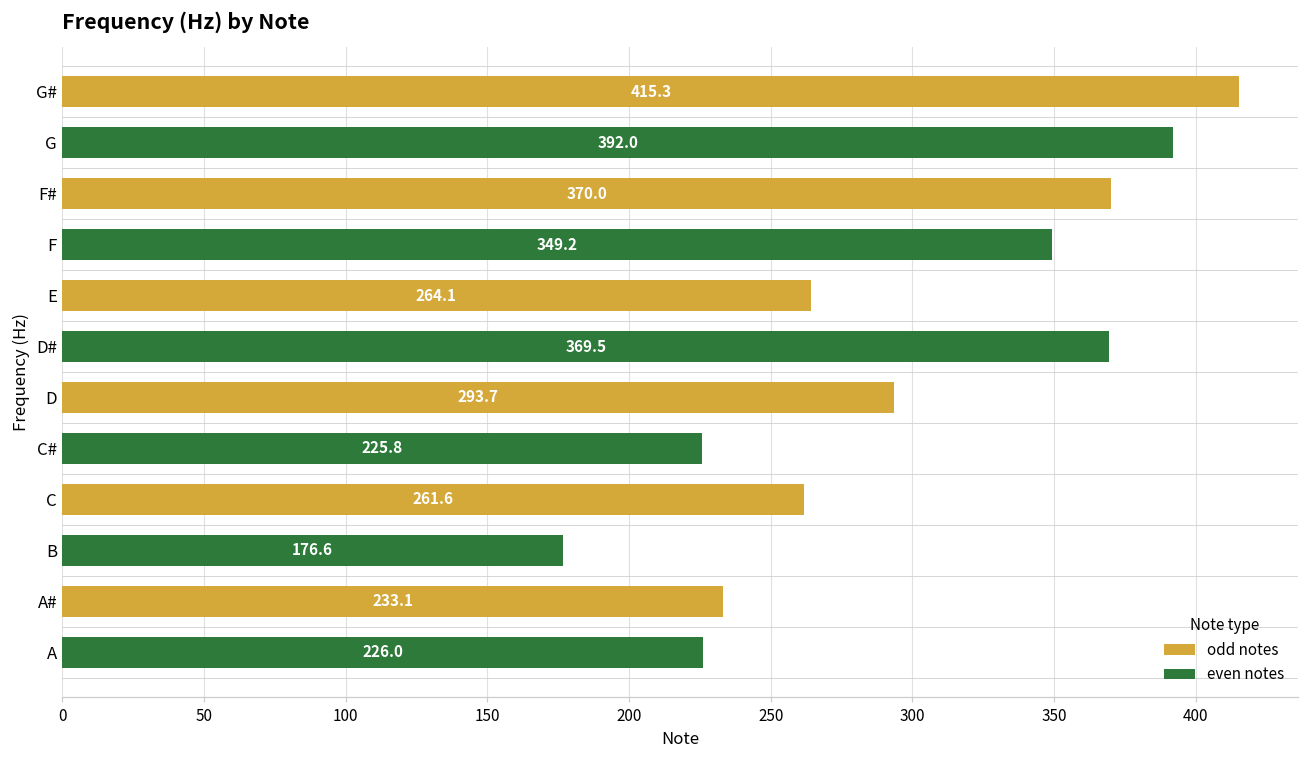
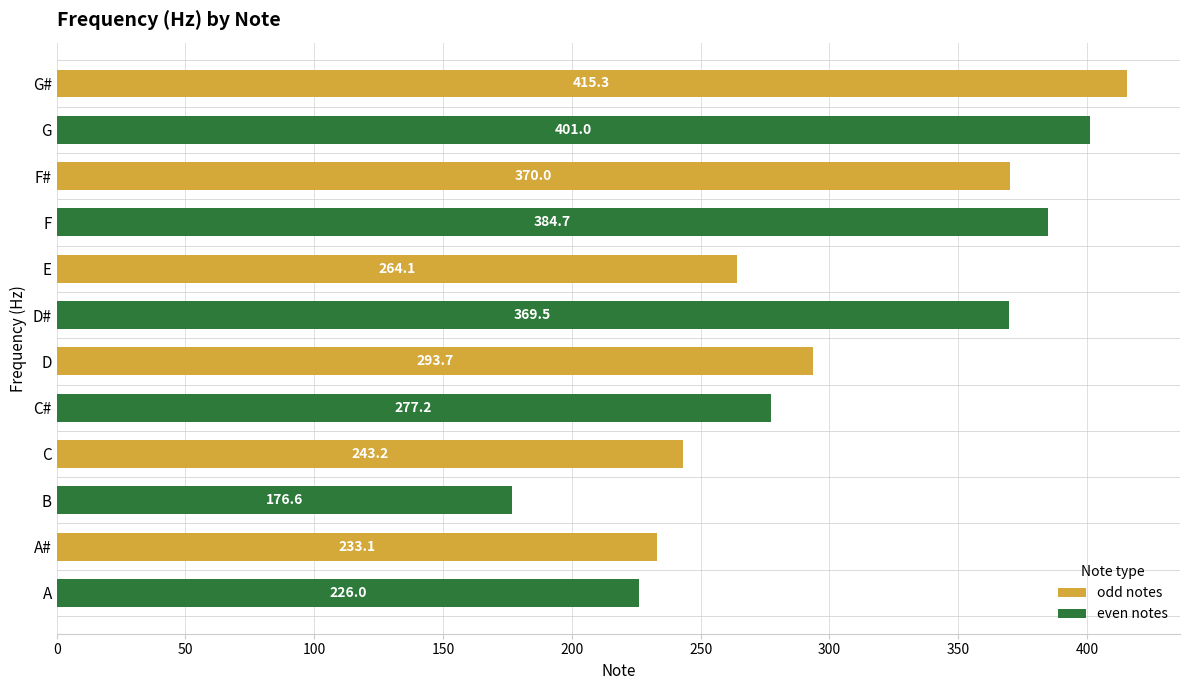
  {
    "G#": 415.3,
-   "G": 392.0,
+   "G": 401.0,
    "F#": 370.0,
-   "F": 349.2,
+   "F": 384.7,
    "E": 264.1,
    "D#": 369.5,
    "D": 293.7,
-   "C#": 225.8,
-   "C": 261.6,
+   "C#": 277.2,
+   "C": 243.2,
    "B": 176.6,
    "A#": 233.1,
    "A": 226.0
  }
